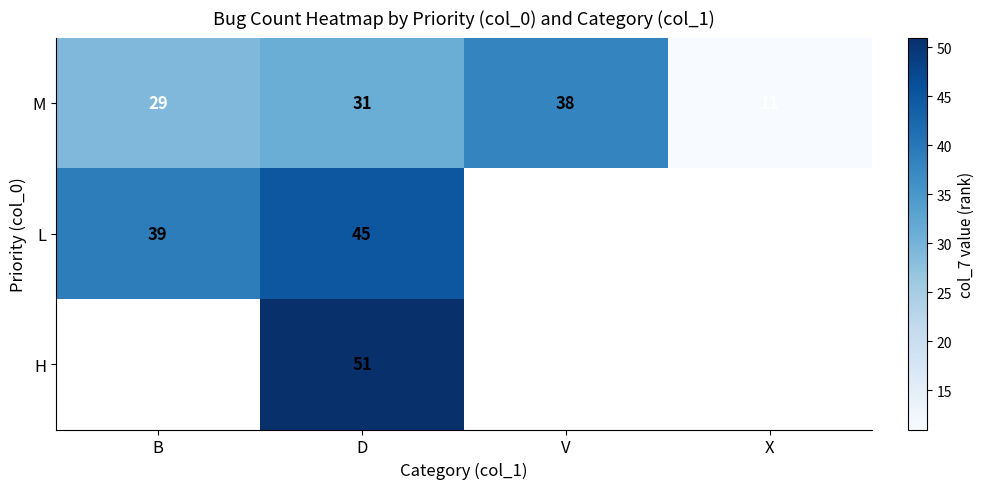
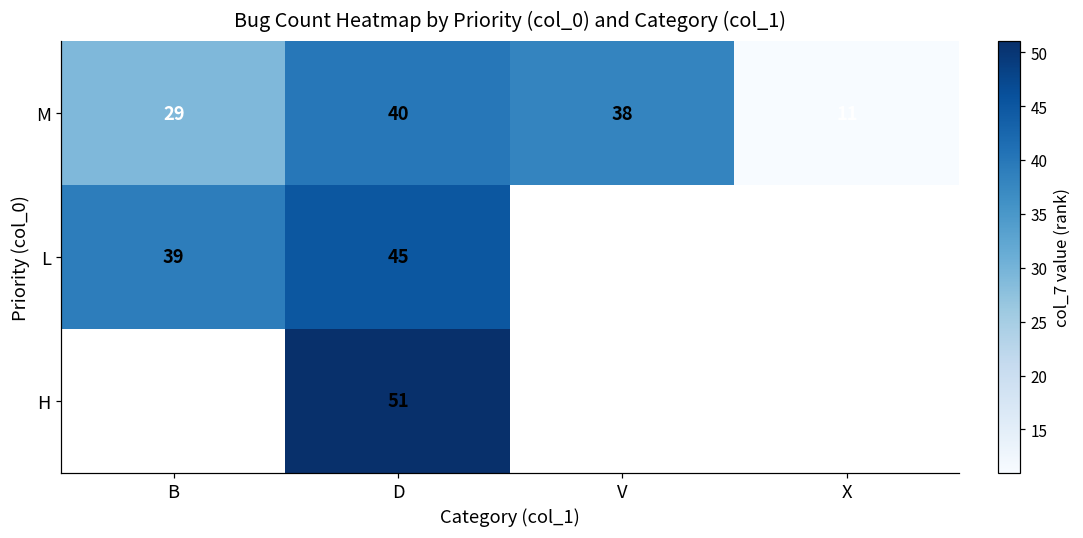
  {
    "M": {
      "B": 29,
-     "D": 31,
+     "D": 40,
      "V": 38
    },
    "L": {
      "B": 39,
      "D": 45
    },
    "H": {
      "D": 51
    }
  }
